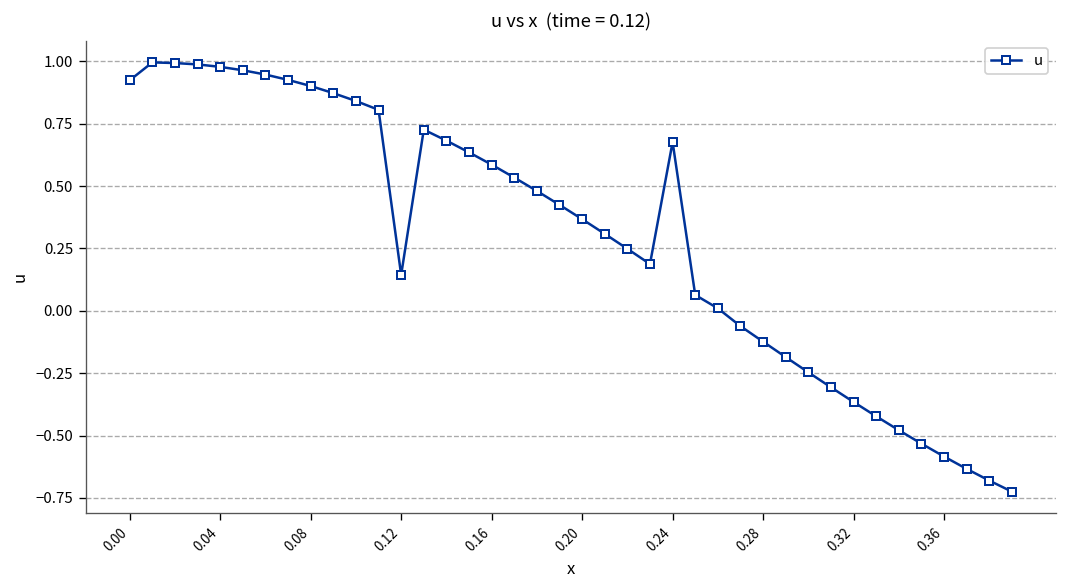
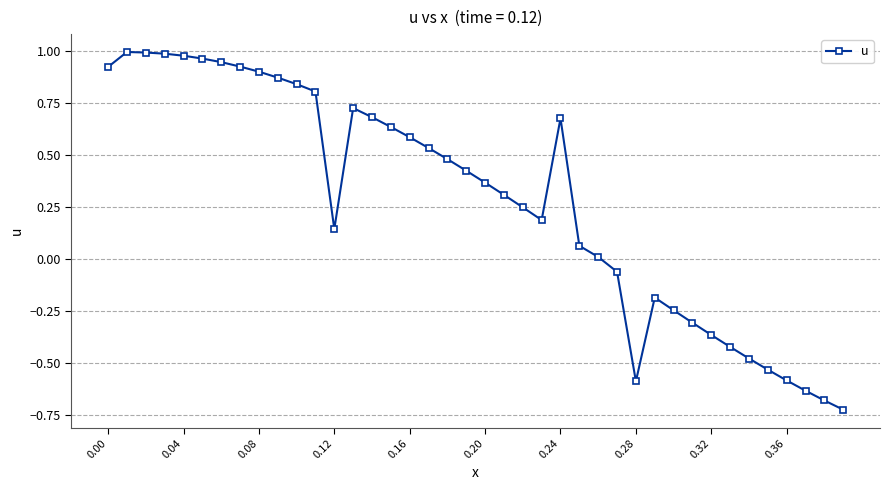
  {
    "0.00": 0.92,
    "0.04": 0.98,
    "0.08": 0.90,
    "0.12": 0.14,
    "0.16": 0.59,
    "0.20": 0.37,
    "0.24": 0.68,
-   "0.28": -0.12,
+   "0.28": -0.59,
    "0.32": -0.37,
    "0.36": -0.58
  }
